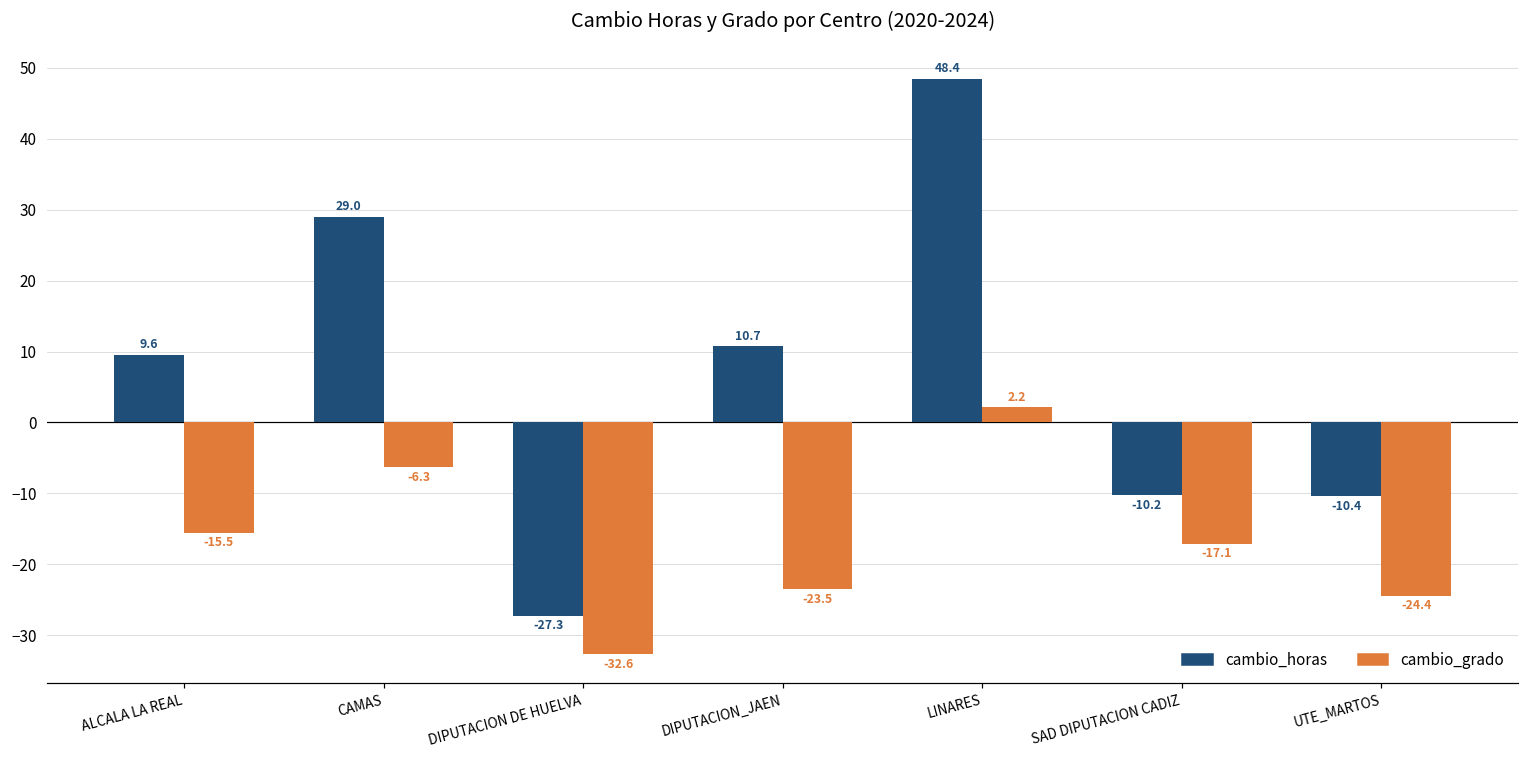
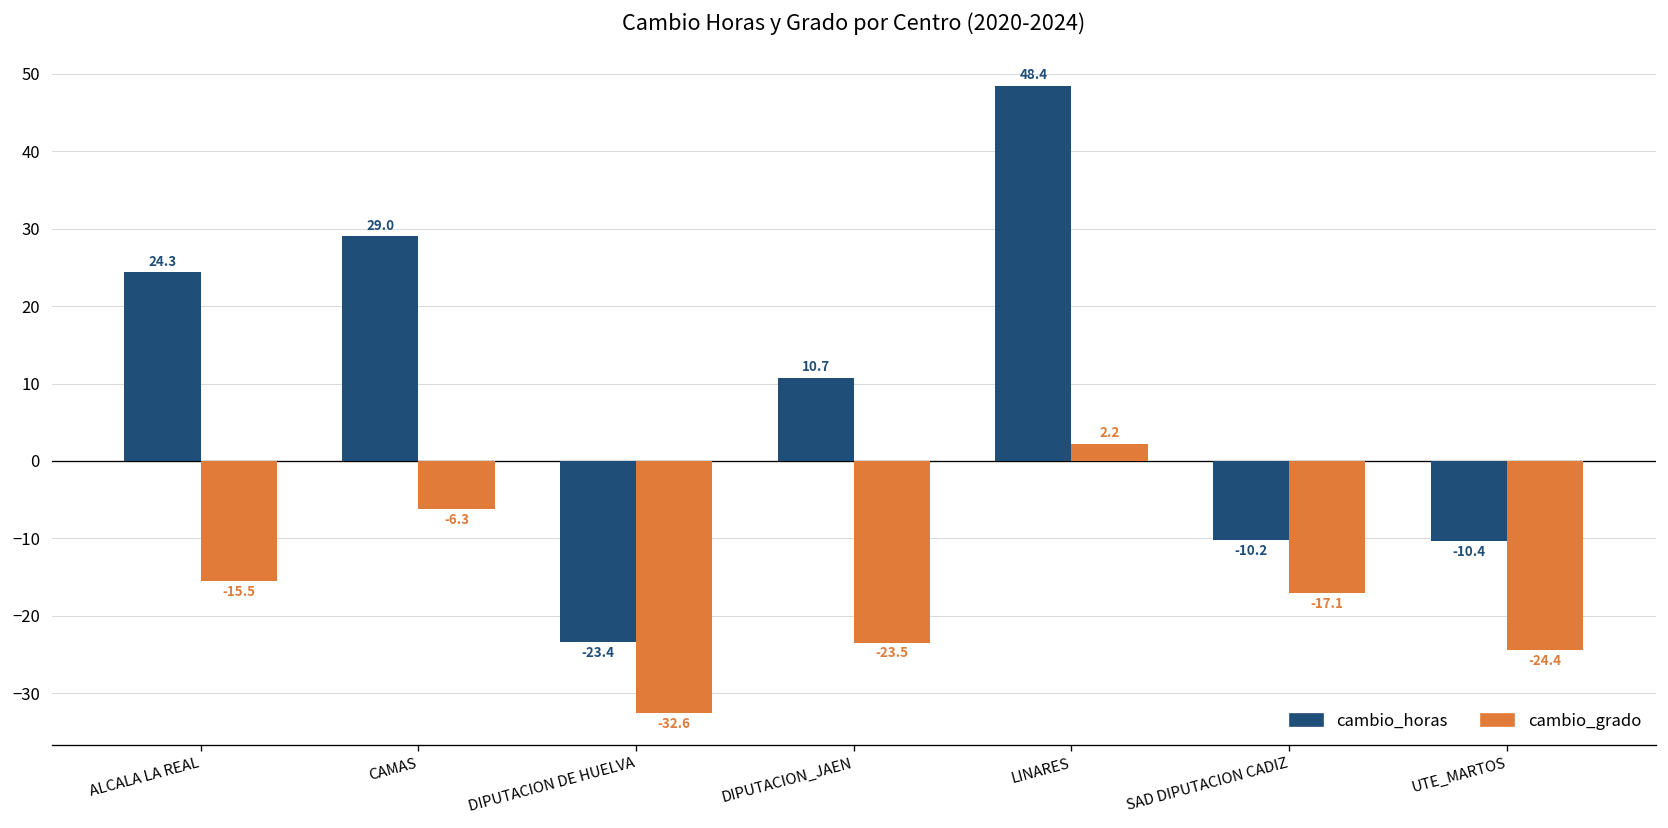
  {
    "cambio_horas": {
-     "ALCALA LA REAL": 9.6,
+     "ALCALA LA REAL": 24.3,
      "CAMAS": 29.0,
-     "DIPUTACION DE HUELVA": -27.3,
+     "DIPUTACION DE HUELVA": -23.4,
      "DIPUTACION_JAEN": 10.7,
      "LINARES": 48.4,
      "SAD DIPUTACION CADIZ": -10.2,
      "UTE_MARTOS": -10.4
    },
    "cambio_grado": {
      "ALCALA LA REAL": -15.5,
      "CAMAS": -6.3,
      "DIPUTACION DE HUELVA": -32.6,
      "DIPUTACION_JAEN": -23.5,
      "LINARES": 2.2,
      "SAD DIPUTACION CADIZ": -17.1,
      "UTE_MARTOS": -24.4
    }
  }
